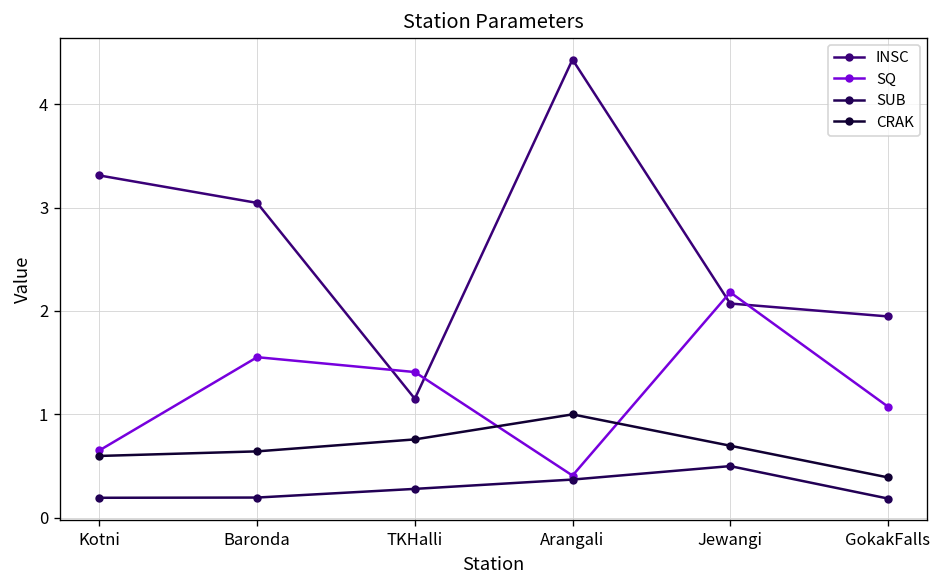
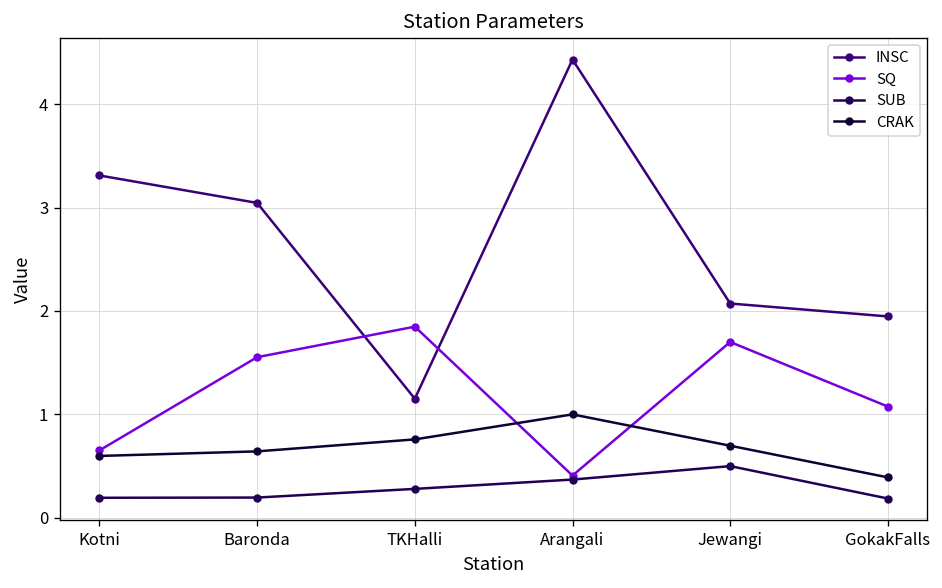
  {
    "SQ": {
      "Kotni": 0.7,
      "Baronda": 1.6,
-     "TKHalli": 1.4,
+     "TKHalli": 1.8,
      "Arangali": 0.4,
-     "Jewangi": 2.2,
+     "Jewangi": 1.7,
      "GokakFalls": 1.1
    }
  }
